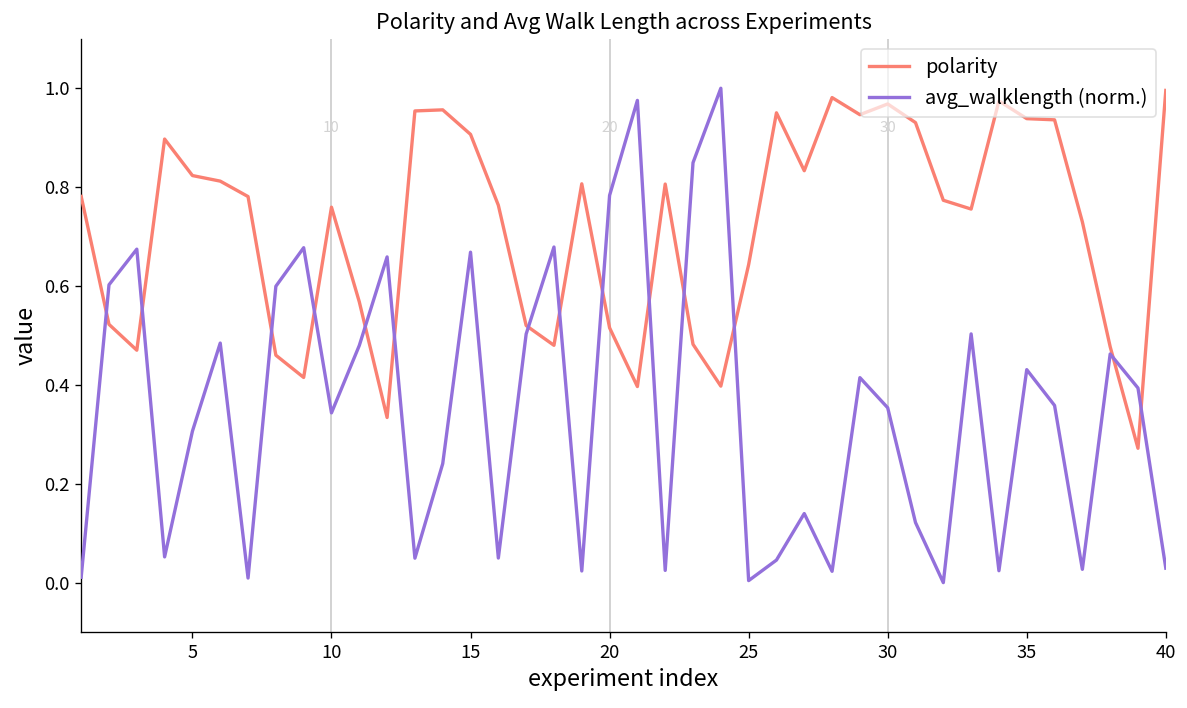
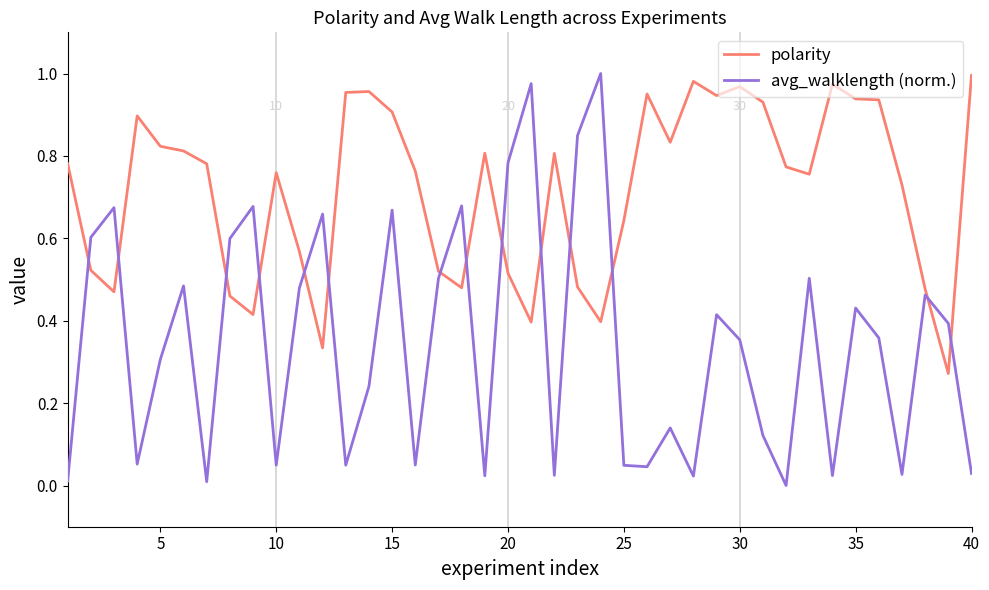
  {
    "polarity": {
      "5": 0.82,
      "10": 0.76,
      "15": 0.91,
      "20": 0.52,
      "25": 0.64,
      "35": 0.94,
      "40": 1.00
    },
    "avg_walklength (norm.)": {
      "5": 0.31,
-     "10": 0.34,
+     "10": 0.05,
      "15": 0.67,
      "20": 0.78,
-     "25": 0.00,
+     "25": 0.05,
      "30": 0.35,
      "35": 0.43,
      "40": 0.03
    }
  }
